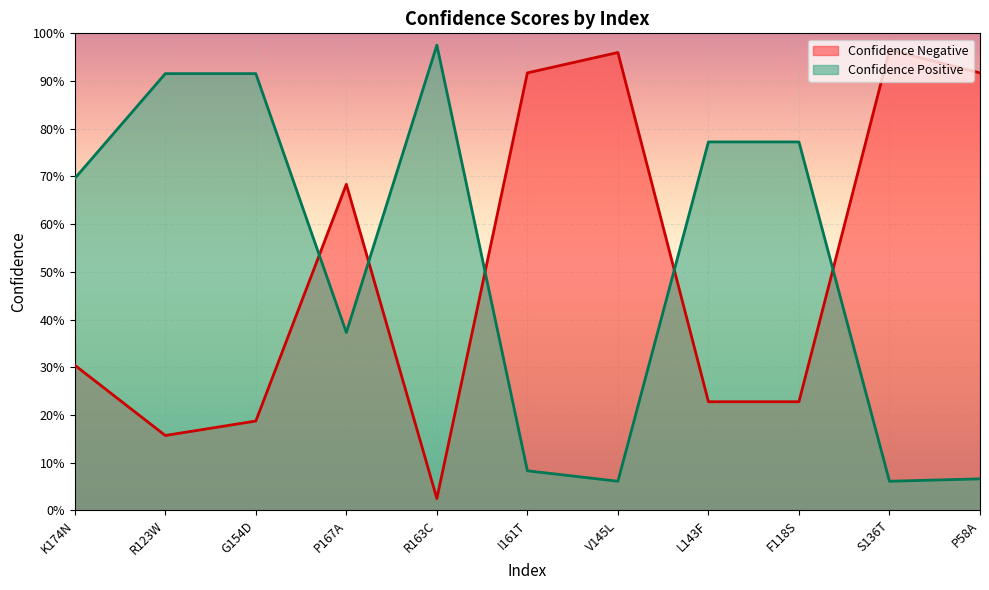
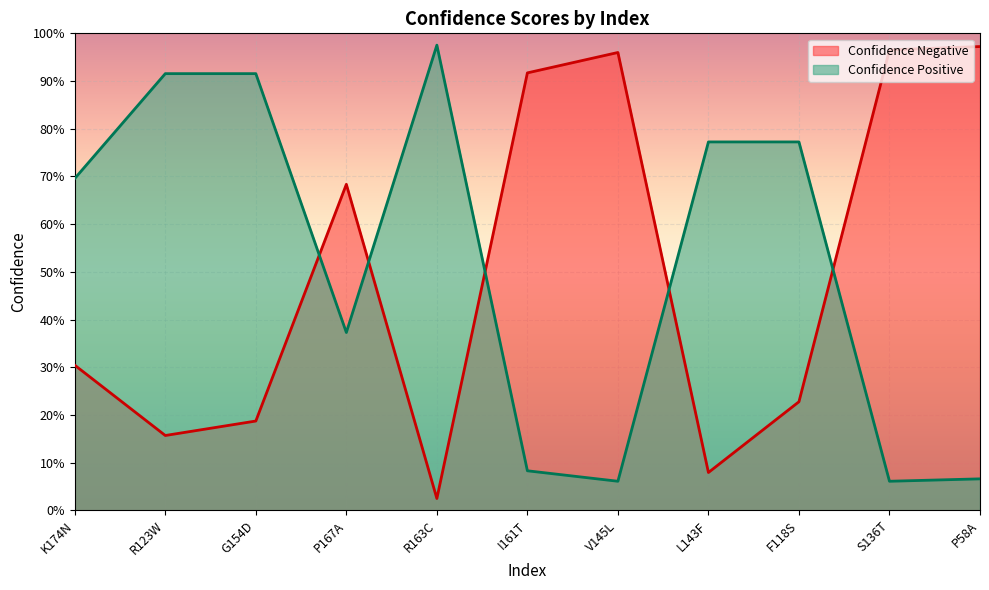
  {
    "Confidence Negative": {
      "K174N": "30%",
      "R123W": "16%",
      "G154D": "19%",
      "P167A": "68%",
      "R163C": "2%",
      "I161T": "92%",
      "V145L": "96%",
-     "L143F": "23%",
+     "L143F": "8%",
      "F118S": "23%",
-     "P58A": "92%"
+     "P58A": "97%"
    },
    "Confidence Positive": {
      "K174N": "70%",
      "R123W": "92%",
      "G154D": "92%",
      "P167A": "37%",
      "R163C": "98%",
      "I161T": "8%",
      "V145L": "6%",
      "L143F": "77%",
      "F118S": "77%",
      "S136T": "6%",
      "P58A": "7%"
    }
  }
